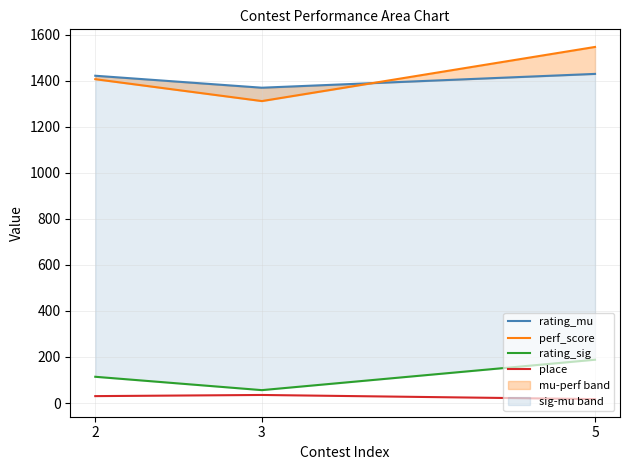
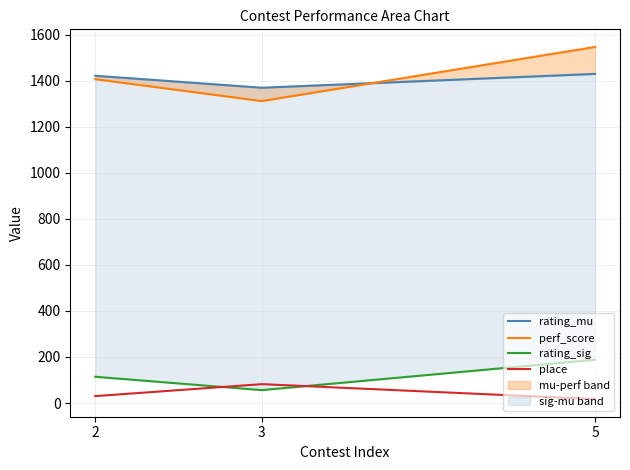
  {
    "sig-mu band": {
      "5": 1430
    },
    "rating_sig": {
      "2": 110,
      "3": 60
    },
    "place": {
      "2": 30,
-     "3": 40
+     "3": 80
    }
  }
